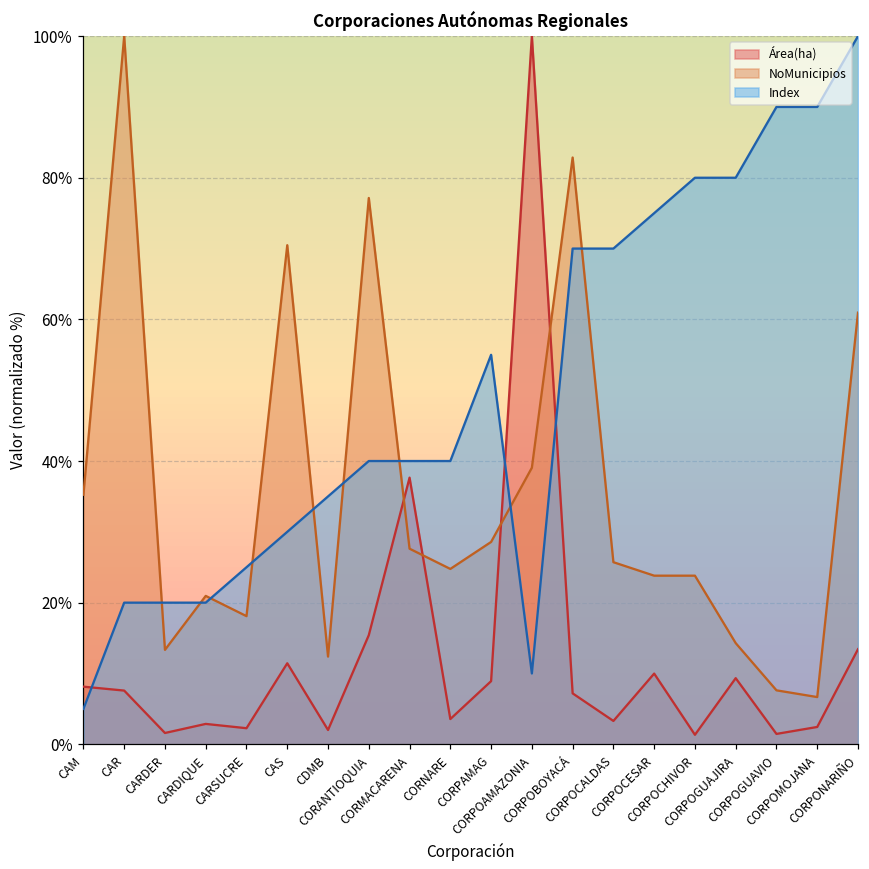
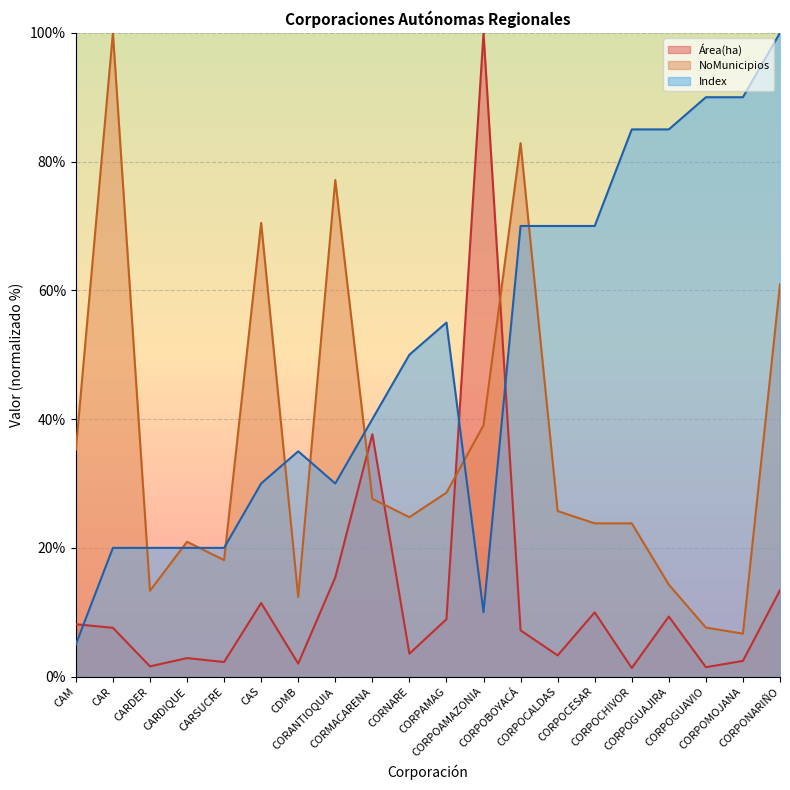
  {
    "Index": {
      "CAM": "5%",
      "CAR": "20%",
      "CARDER": "20%",
      "CARDIQUE": "20%",
-     "CARSUCRE": "25%",
+     "CARSUCRE": "20%",
      "CAS": "30%",
      "CDMB": "35%",
-     "CORANTIOQUIA": "40%",
+     "CORANTIOQUIA": "30%",
      "CORMACARENA": "40%",
-     "CORNARE": "40%",
+     "CORNARE": "50%",
      "CORPAMAG": "55%",
      "CORPOAMAZONIA": "10%",
      "CORPOBOYACÁ": "70%",
      "CORPOCALDAS": "70%",
-     "CORPOCESAR": "75%",
-     "CORPOCHIVOR": "80%",
-     "CORPOGUAJIRA": "80%",
+     "CORPOCESAR": "70%",
+     "CORPOCHIVOR": "85%",
+     "CORPOGUAJIRA": "85%",
      "CORPOGUAVIO": "90%",
      "CORPOMOJANA": "90%",
      "CORPONARIÑO": "100%"
    }
  }
